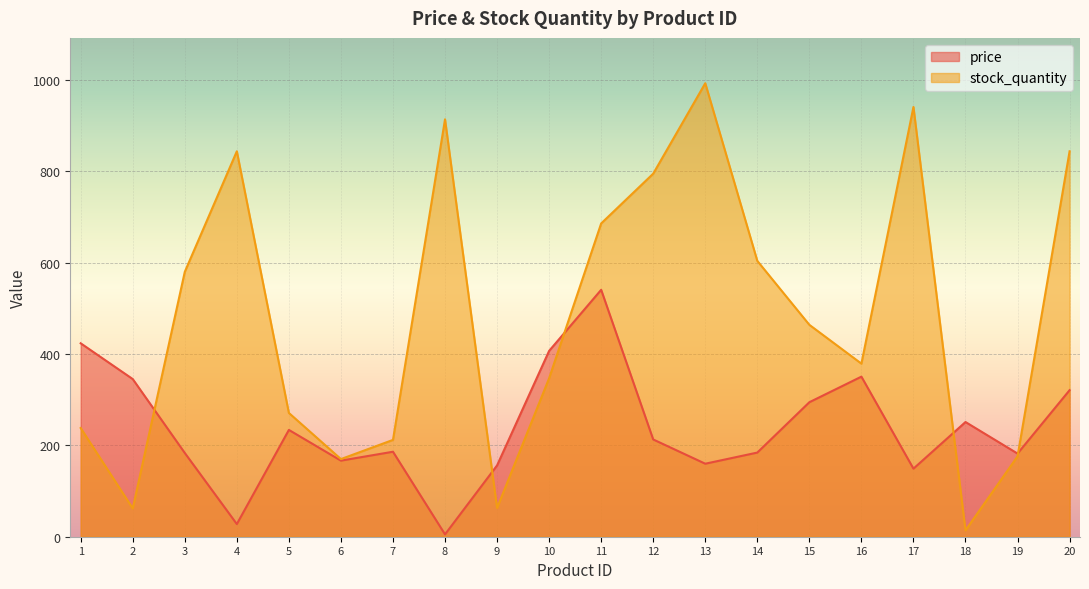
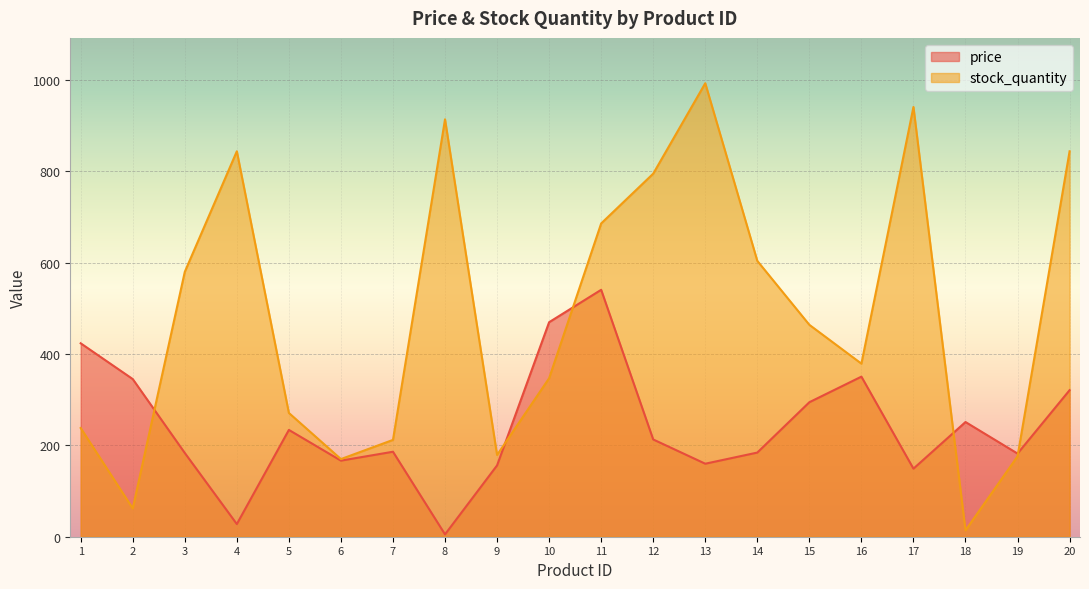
  {
    "price": {
      "1": 420,
      "2": 350,
      "3": 180,
      "4": 30,
      "5": 230,
      "7": 190,
      "8": 10,
      "9": 160,
-     "10": 410,
+     "10": 470,
      "11": 540,
      "12": 210,
      "13": 160,
      "14": 180,
      "15": 290,
      "16": 350,
      "17": 150,
      "18": 250,
      "19": 180,
      "20": 320
    },
    "stock_quantity": {
      "1": 240,
      "2": 60,
      "3": 580,
      "4": 840,
      "5": 270,
      "7": 210,
      "8": 910,
-     "9": 60,
+     "9": 180,
      "10": 350,
      "11": 690,
      "12": 800,
      "13": 990,
      "14": 600,
      "15": 460,
      "16": 380,
      "17": 940,
      "18": 10,
      "19": 180,
      "20": 840
    }
  }
